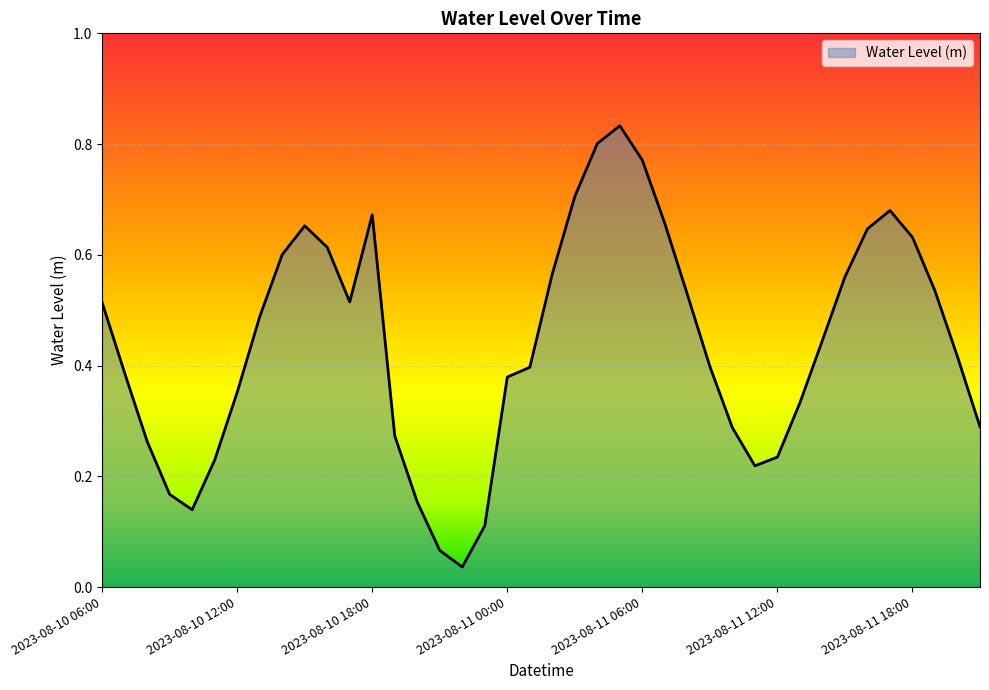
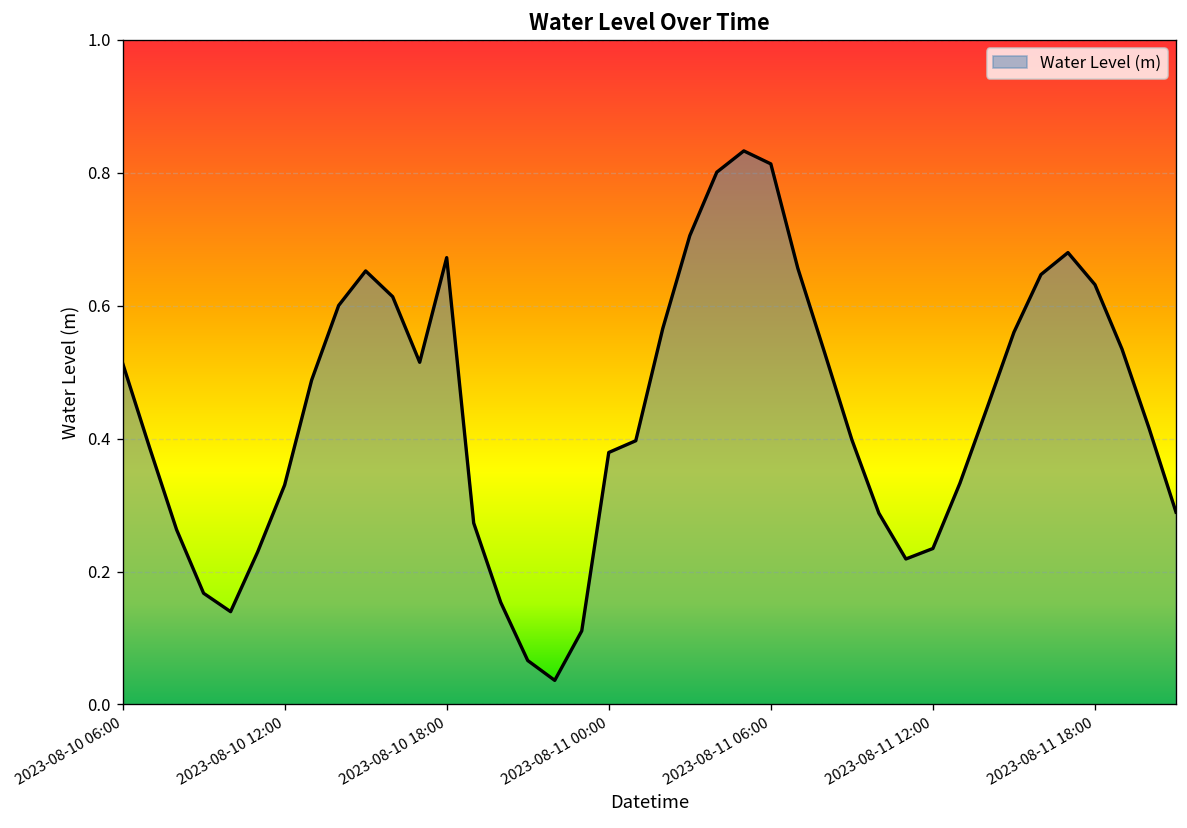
  {
    "2023-08-10 06:00": 0.51,
-   "2023-08-10 12:00": 0.35,
+   "2023-08-10 12:00": 0.33,
    "2023-08-10 18:00": 0.67,
    "2023-08-11 00:00": 0.38,
-   "2023-08-11 06:00": 0.77,
+   "2023-08-11 06:00": 0.81,
    "2023-08-11 12:00": 0.23,
    "2023-08-11 18:00": 0.63
  }
